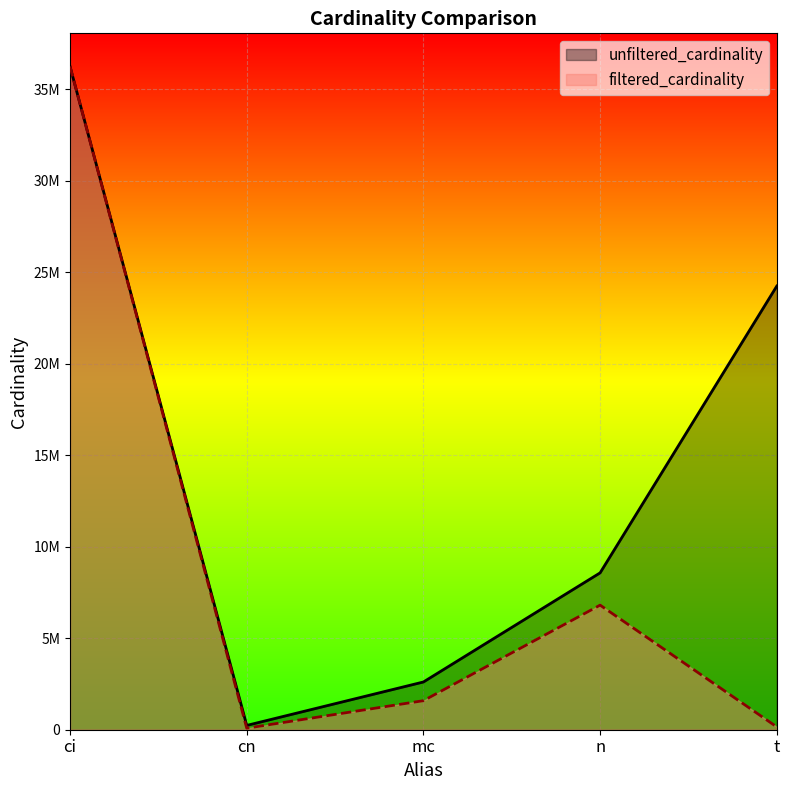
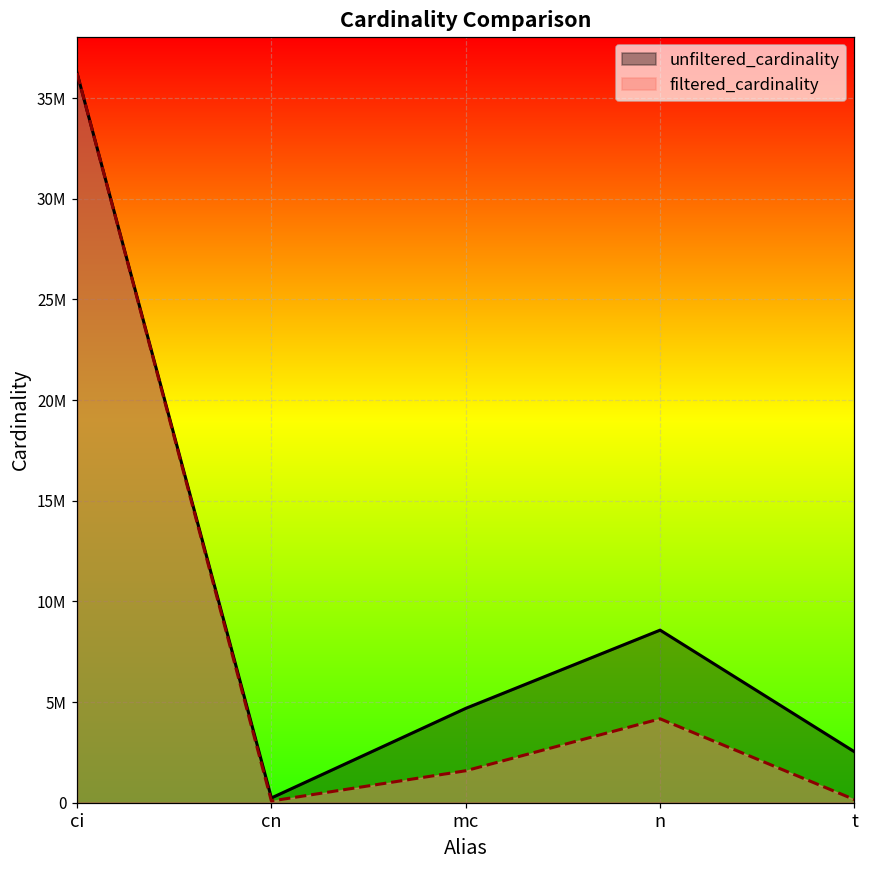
  {
    "unfiltered_cardinality": {
      "cn": 200000,
-     "mc": 2600000,
+     "mc": 4700000,
      "n": 8600000,
-     "t": 24200000
+     "t": 2500000
    },
    "filtered_cardinality": {
      "cn": 100000,
      "mc": 1600000,
-     "n": 6800000,
+     "n": 4200000,
      "t": 200000
    }
  }
